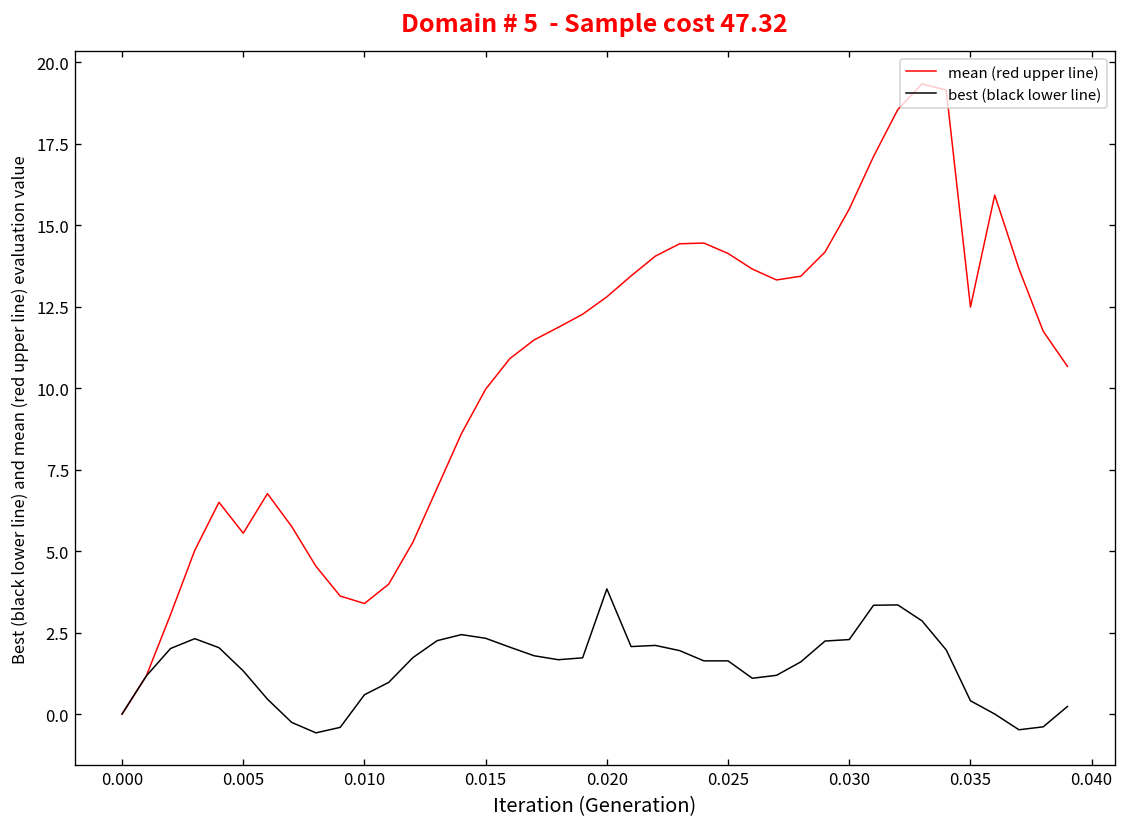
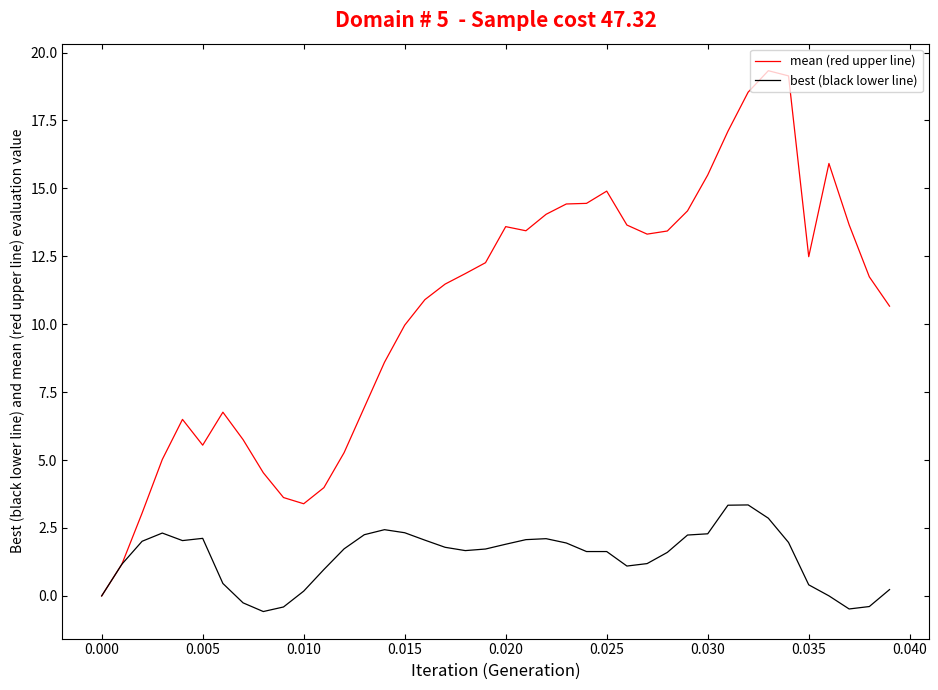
  {
    "mean (red upper line)": {
      "0.005": 5.5,
      "0.010": 3.4,
      "0.015": 10.0,
-     "0.020": 12.8,
-     "0.025": 14.1,
+     "0.020": 13.6,
+     "0.025": 14.9,
      "0.030": 15.5,
      "0.035": 12.5
    },
    "best (black lower line)": {
-     "0.005": 1.3,
-     "0.010": 0.6,
+     "0.005": 2.1,
+     "0.010": 0.2,
      "0.015": 2.3,
-     "0.020": 3.8,
+     "0.020": 1.9,
      "0.025": 1.6,
      "0.030": 2.3,
      "0.035": 0.4
    }
  }
